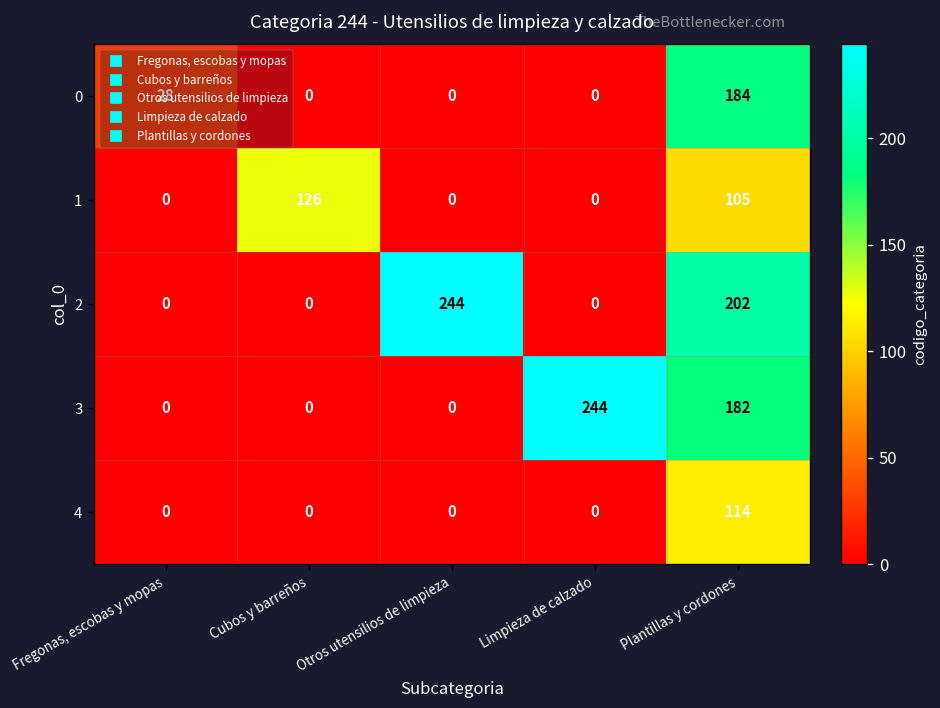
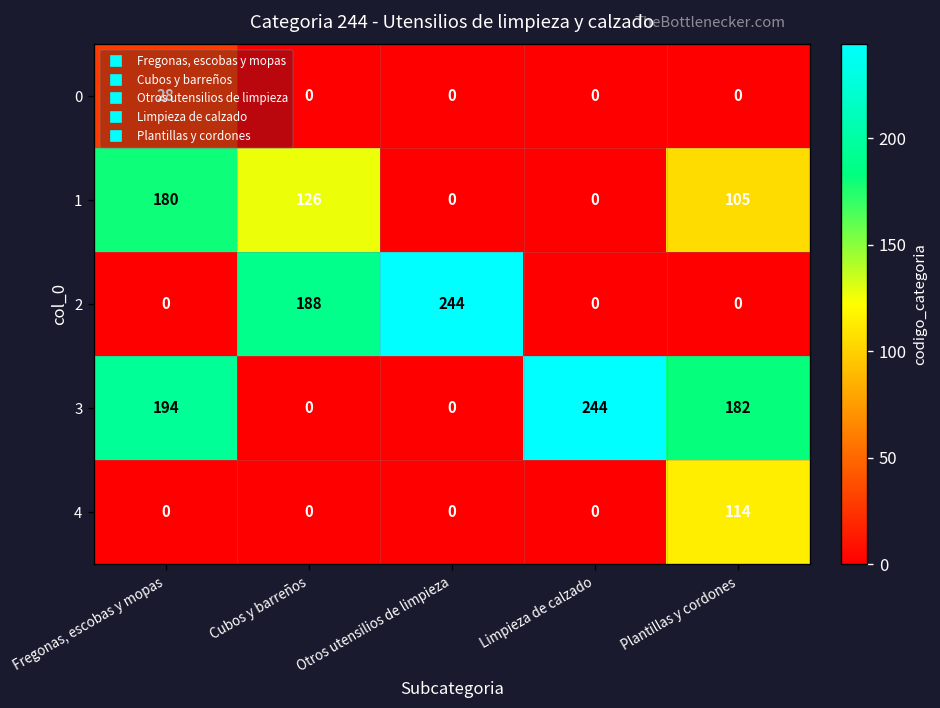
  {
    "0": {
      "Cubos y barreños": 0,
      "Otros utensilios de limpieza": 0,
      "Limpieza de calzado": 0,
-     "Plantillas y cordones": 184
+     "Plantillas y cordones": 0
    },
    "1": {
-     "Fregonas, escobas y mopas": 0,
+     "Fregonas, escobas y mopas": 180,
      "Cubos y barreños": 126,
      "Otros utensilios de limpieza": 0,
      "Limpieza de calzado": 0,
      "Plantillas y cordones": 105
    },
    "2": {
      "Fregonas, escobas y mopas": 0,
-     "Cubos y barreños": 0,
+     "Cubos y barreños": 188,
      "Otros utensilios de limpieza": 244,
      "Limpieza de calzado": 0,
-     "Plantillas y cordones": 202
+     "Plantillas y cordones": 0
    },
    "3": {
-     "Fregonas, escobas y mopas": 0,
+     "Fregonas, escobas y mopas": 194,
      "Cubos y barreños": 0,
      "Otros utensilios de limpieza": 0,
      "Limpieza de calzado": 244,
      "Plantillas y cordones": 182
    },
    "4": {
      "Fregonas, escobas y mopas": 0,
      "Cubos y barreños": 0,
      "Otros utensilios de limpieza": 0,
      "Limpieza de calzado": 0,
      "Plantillas y cordones": 114
    }
  }
